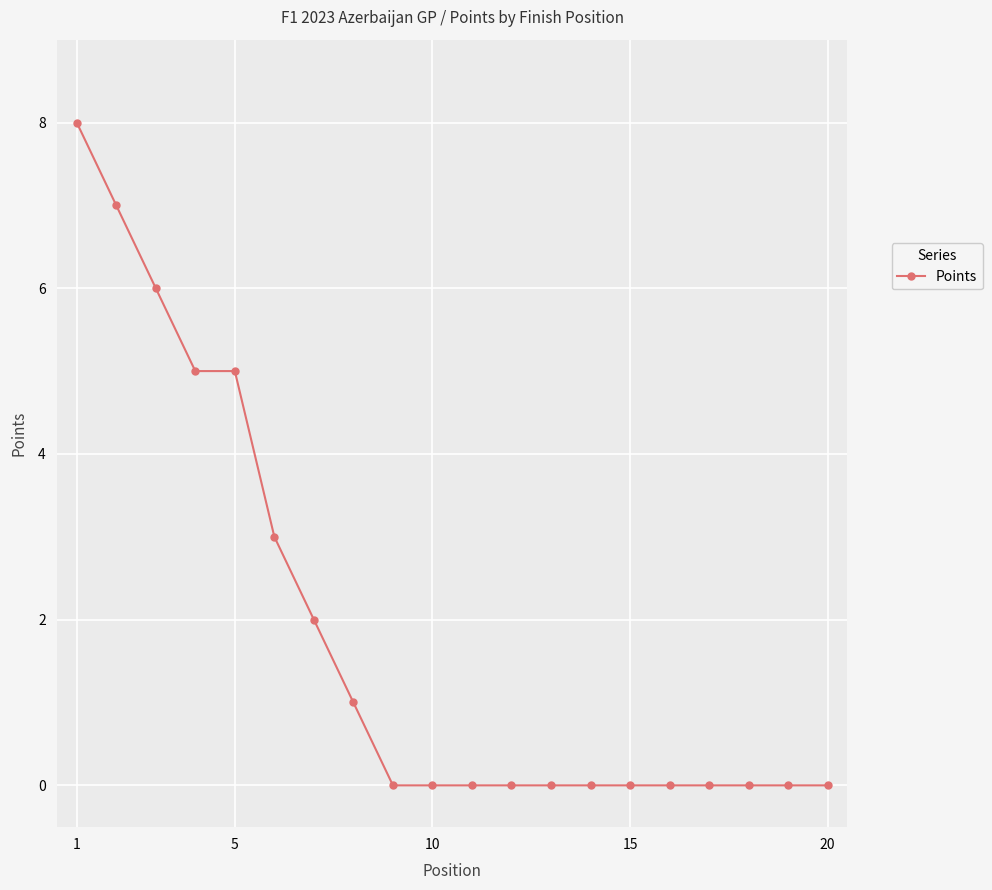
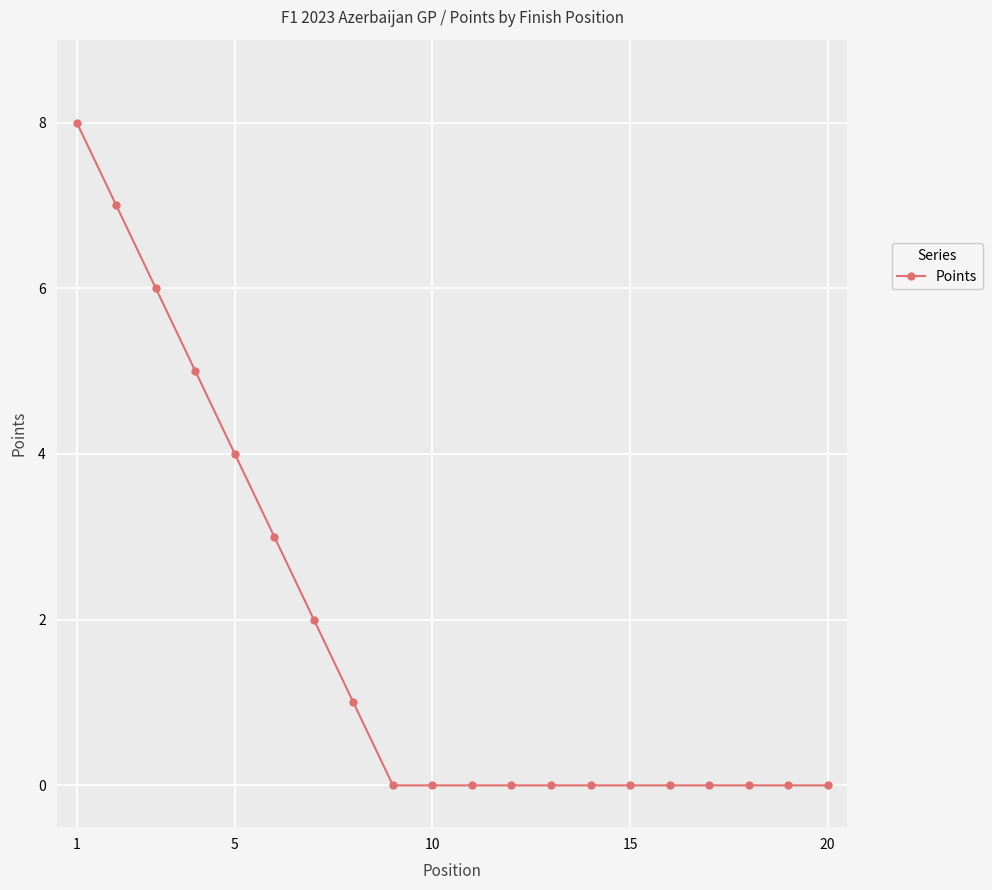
  {
    "1": 8,
-   "5": 5,
+   "5": 4,
    "10": 0,
    "15": 0,
    "20": 0
  }
